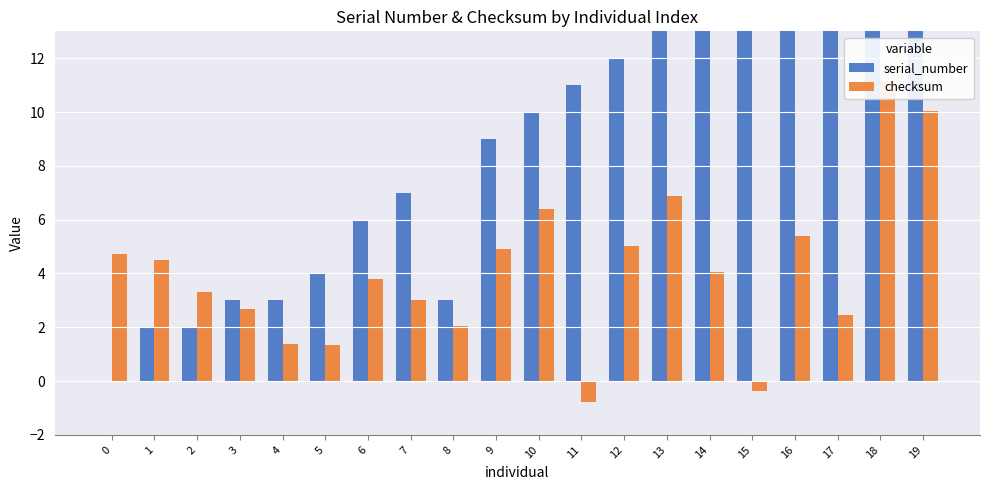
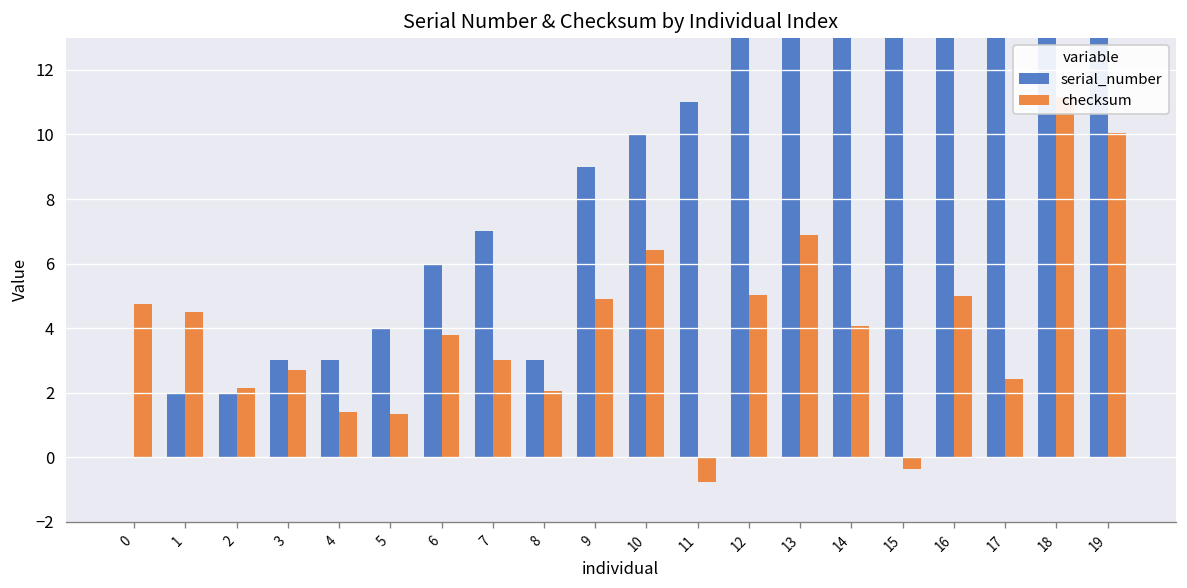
  {
    "serial_number": {
      "0": 0,
      "1": 2,
      "2": 2,
      "3": 3,
      "4": 3,
      "5": 4,
      "6": 6,
      "7": 7,
      "8": 3,
      "9": 9,
      "10": 10,
      "11": 11,
-     "12": 12,
+     "12": 13,
      "13": 13
    },
    "checksum": {
      "0": 4.7,
      "1": 4.5,
-     "2": 3.3,
+     "2": 2.1,
      "3": 2.7,
      "4": 1.4,
      "5": 1.4,
      "6": 3.8,
      "7": 3.0,
      "8": 2.1,
      "9": 4.9,
      "10": 6.4,
      "11": -0.8,
      "12": 5.0,
      "13": 6.9,
      "14": 4.1,
      "15": -0.4,
-     "16": 5.4,
+     "16": 5.0,
      "17": 2.4,
      "19": 10.0
    }
  }
